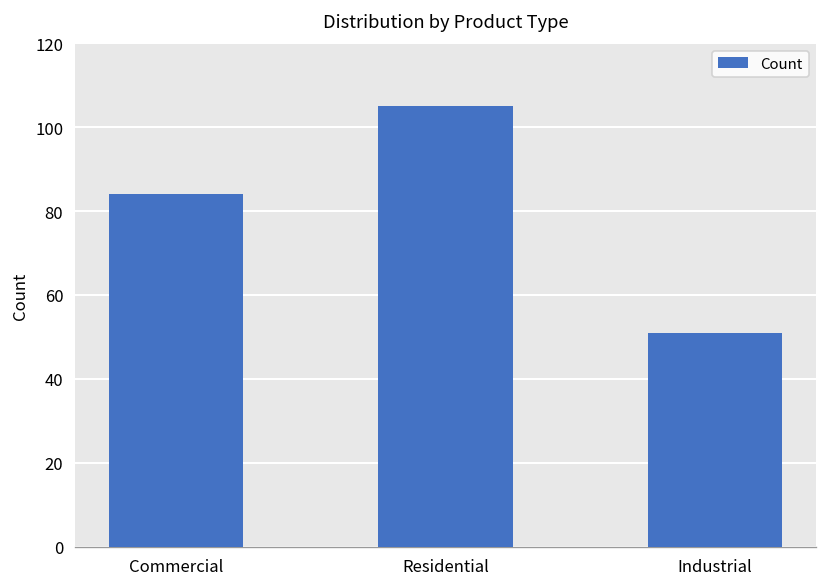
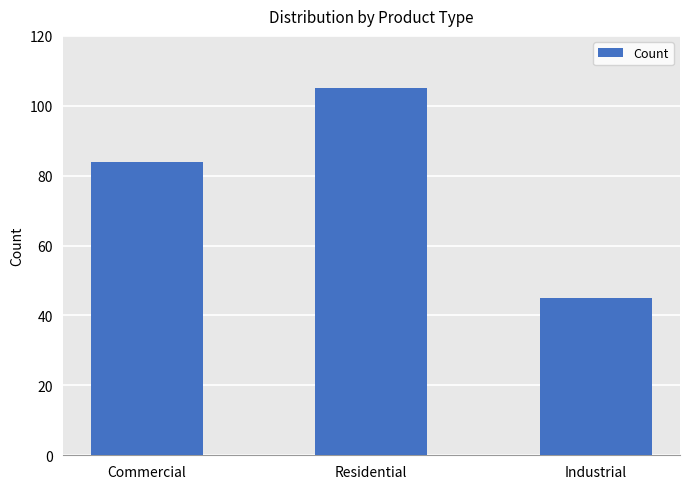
  {
    "Commercial": 84,
    "Residential": 105,
-   "Industrial": 51
+   "Industrial": 45
  }
